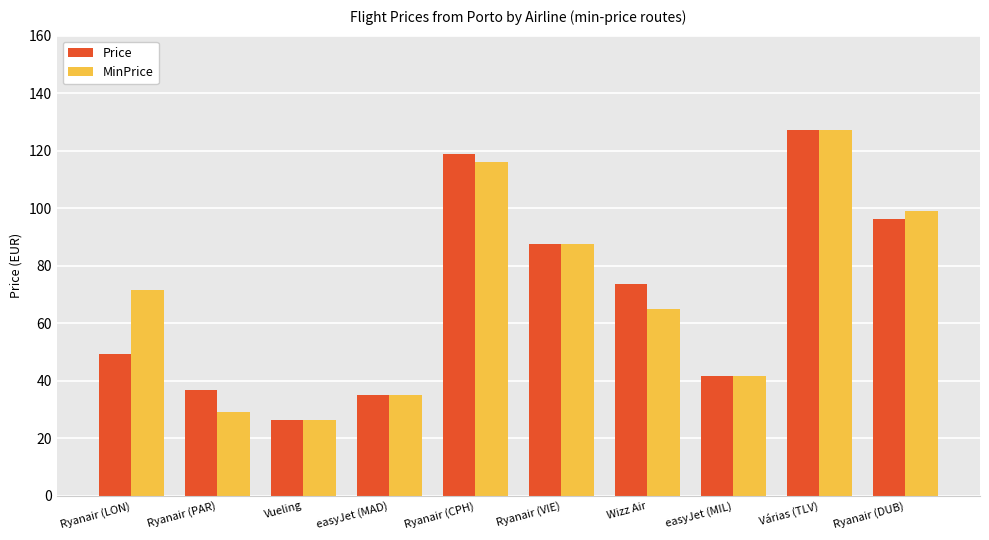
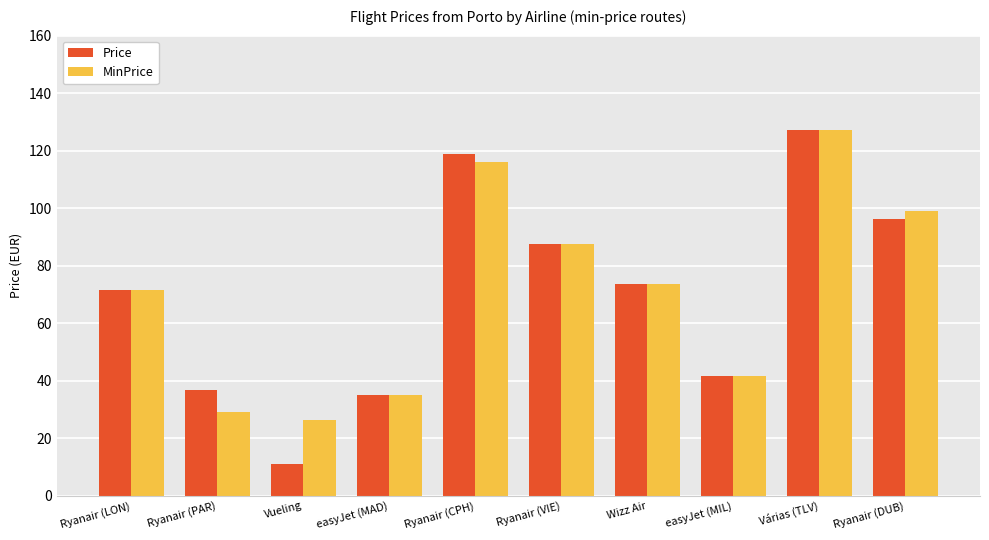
  {
    "Price": {
-     "Ryanair (LON)": 49,
+     "Ryanair (LON)": 72,
      "Ryanair (PAR)": 37,
-     "Vueling": 26,
+     "Vueling": 11,
      "easyJet (MAD)": 35,
      "Ryanair (CPH)": 119,
      "Ryanair (VIE)": 88,
      "Wizz Air": 74,
      "easyJet (MIL)": 41,
      "Várias (TLV)": 127,
      "Ryanair (DUB)": 96
    },
    "MinPrice": {
      "Ryanair (LON)": 72,
      "Ryanair (PAR)": 29,
      "Vueling": 26,
      "easyJet (MAD)": 35,
      "Ryanair (CPH)": 116,
      "Ryanair (VIE)": 88,
-     "Wizz Air": 65,
+     "Wizz Air": 74,
      "easyJet (MIL)": 41,
      "Várias (TLV)": 127,
      "Ryanair (DUB)": 99
    }
  }
